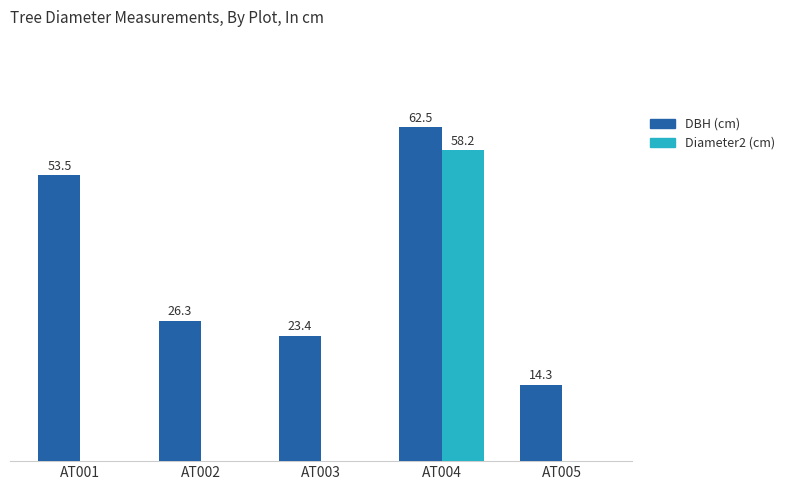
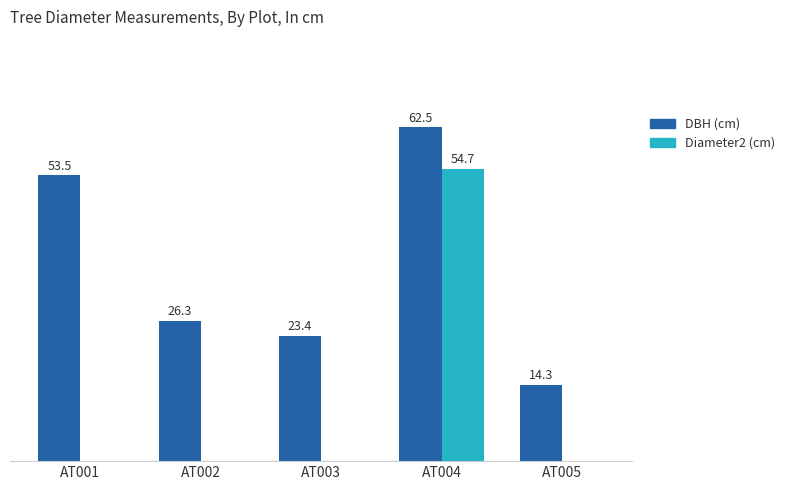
  {
    "DBH (cm)": {
      "AT001": 53.5,
      "AT002": 26.3,
      "AT003": 23.4,
      "AT004": 62.5,
      "AT005": 14.3
    },
    "Diameter2 (cm)": {
-     "AT004": 58.2
+     "AT004": 54.7
    }
  }
